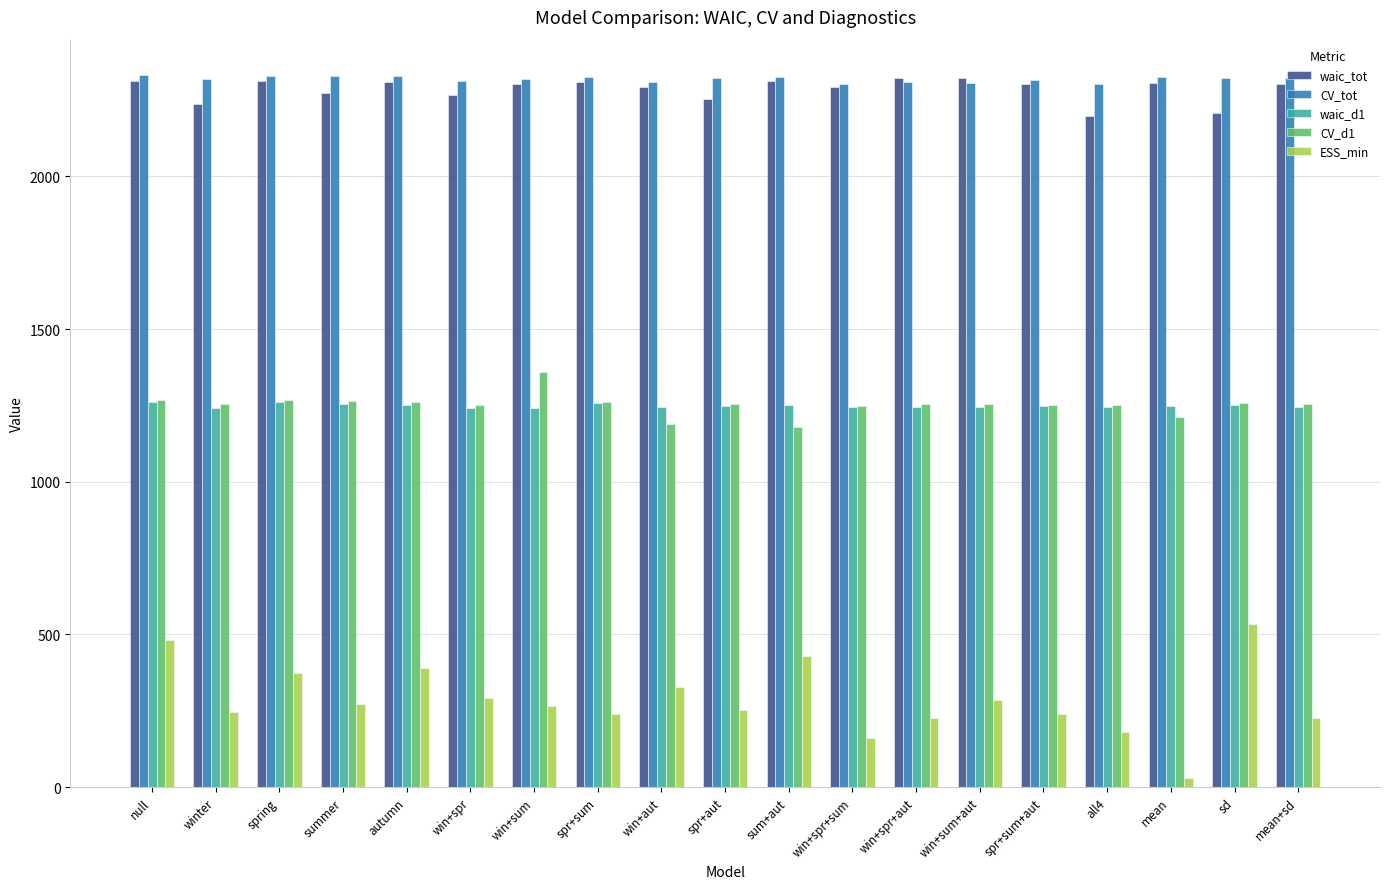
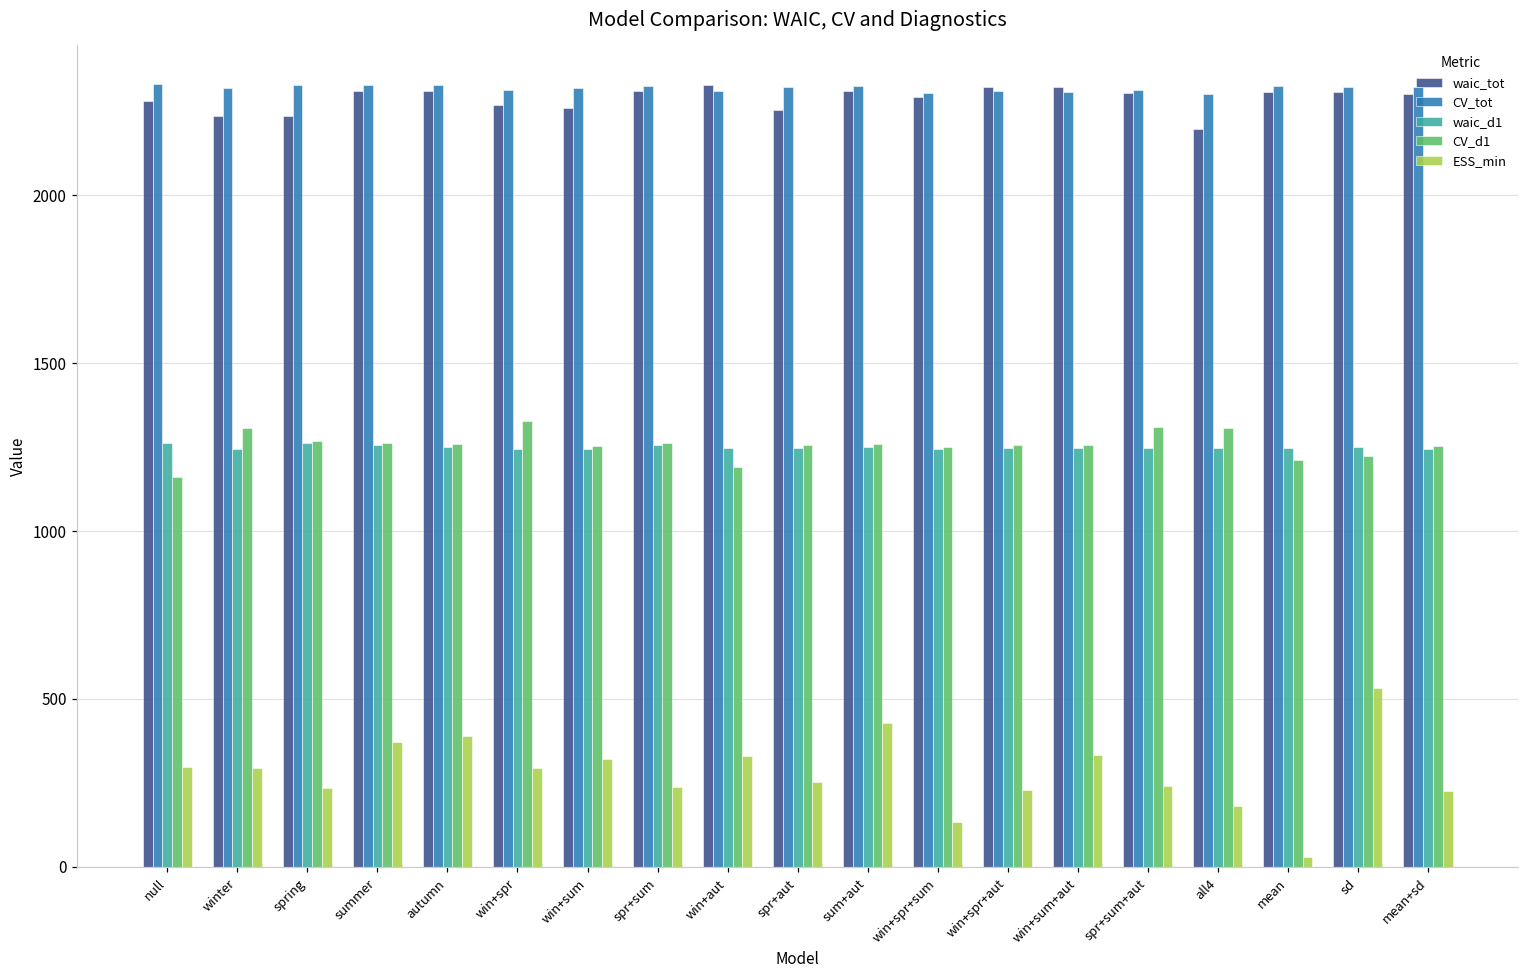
  {
    "waic_tot": {
-     "null": 2310,
+     "null": 2280,
      "winter": 2240,
-     "spring": 2310,
-     "summer": 2270,
+     "spring": 2240,
+     "summer": 2310,
      "autumn": 2310,
      "win+spr": 2270,
-     "win+sum": 2300,
+     "win+sum": 2260,
      "spr+sum": 2310,
-     "win+aut": 2290,
+     "win+aut": 2330,
      "spr+aut": 2250,
      "sum+aut": 2310,
      "win+spr+sum": 2290,
      "win+spr+aut": 2320,
      "win+sum+aut": 2320,
      "spr+sum+aut": 2300,
      "all4": 2200,
      "mean": 2310,
-     "sd": 2210,
+     "sd": 2310,
      "mean+sd": 2300
    },
    "CV_d1": {
-     "null": 1270,
-     "winter": 1250,
+     "null": 1160,
+     "winter": 1310,
      "spring": 1270,
      "summer": 1260,
      "autumn": 1260,
-     "win+spr": 1250,
-     "win+sum": 1360,
+     "win+spr": 1330,
+     "win+sum": 1250,
      "spr+sum": 1260,
      "win+aut": 1190,
      "spr+aut": 1260,
-     "sum+aut": 1180,
+     "sum+aut": 1260,
      "win+spr+sum": 1250,
      "win+spr+aut": 1260,
      "win+sum+aut": 1260,
-     "spr+sum+aut": 1250,
-     "all4": 1250,
+     "spr+sum+aut": 1310,
+     "all4": 1310,
      "mean": 1210,
-     "sd": 1260,
+     "sd": 1220,
      "mean+sd": 1250
    },
    "ESS_min": {
-     "null": 480,
-     "winter": 250,
-     "spring": 370,
-     "summer": 270,
+     "null": 300,
+     "winter": 300,
+     "spring": 230,
+     "summer": 370,
      "autumn": 390,
      "win+spr": 290,
-     "win+sum": 270,
+     "win+sum": 320,
      "spr+sum": 240,
      "win+aut": 330,
      "spr+aut": 250,
      "sum+aut": 430,
-     "win+spr+sum": 160,
+     "win+spr+sum": 130,
      "win+spr+aut": 230,
-     "win+sum+aut": 290,
+     "win+sum+aut": 330,
      "spr+sum+aut": 240,
      "all4": 180,
      "mean": 30,
      "sd": 530,
      "mean+sd": 230
    }
  }
